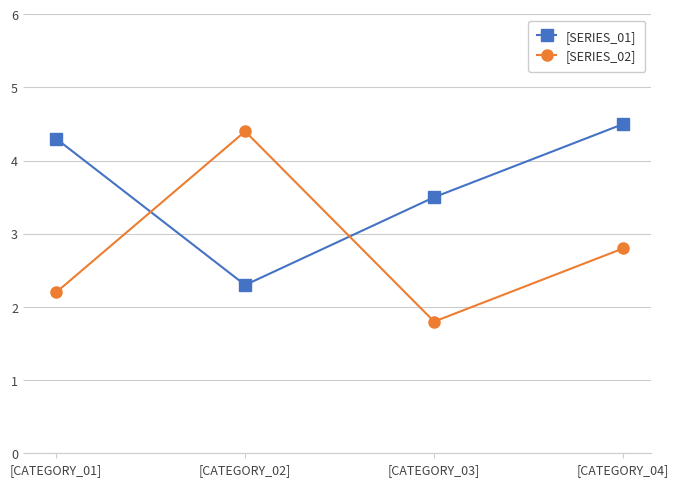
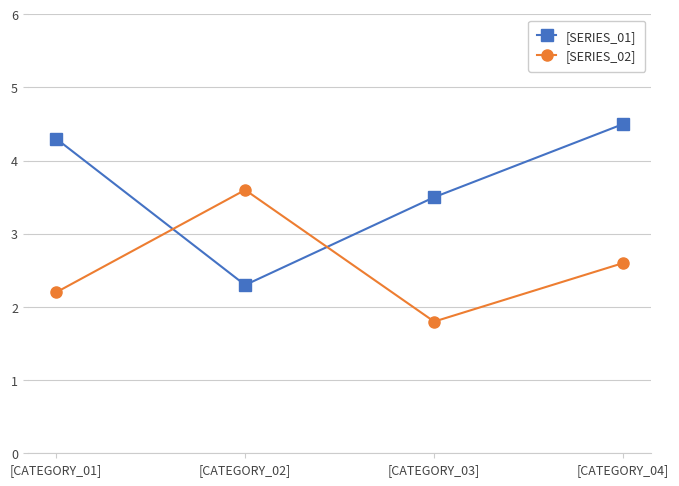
  {
    "[SERIES_01]": {
      "[CATEGORY_01]": 4.3,
      "[CATEGORY_02]": 2.3,
      "[CATEGORY_03]": 3.5,
      "[CATEGORY_04]": 4.5
    },
    "[SERIES_02]": {
      "[CATEGORY_01]": 2.2,
-     "[CATEGORY_02]": 4.4,
+     "[CATEGORY_02]": 3.6,
      "[CATEGORY_03]": 1.8,
-     "[CATEGORY_04]": 2.8
+     "[CATEGORY_04]": 2.6
    }
  }
